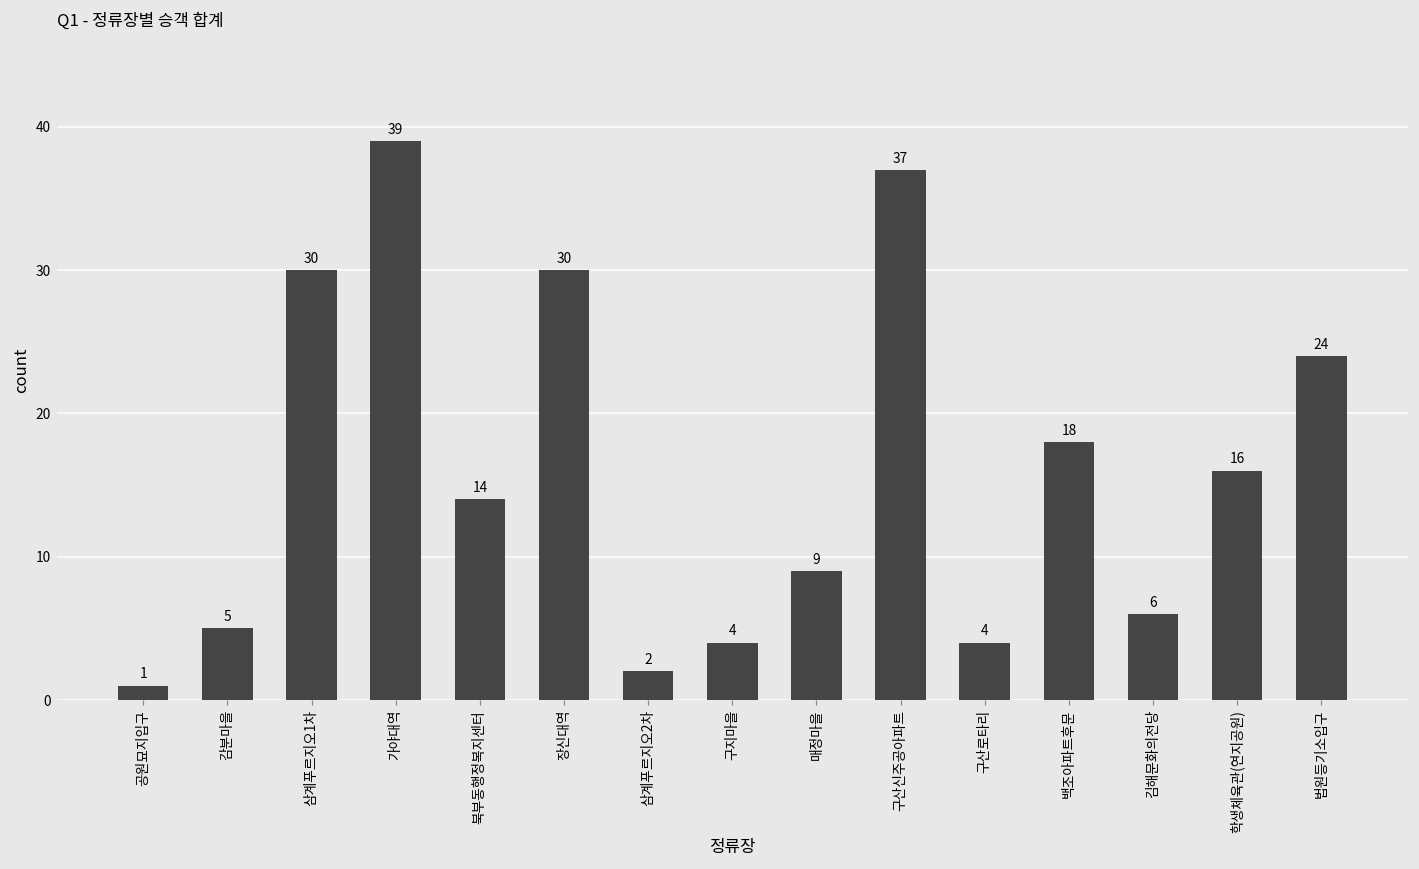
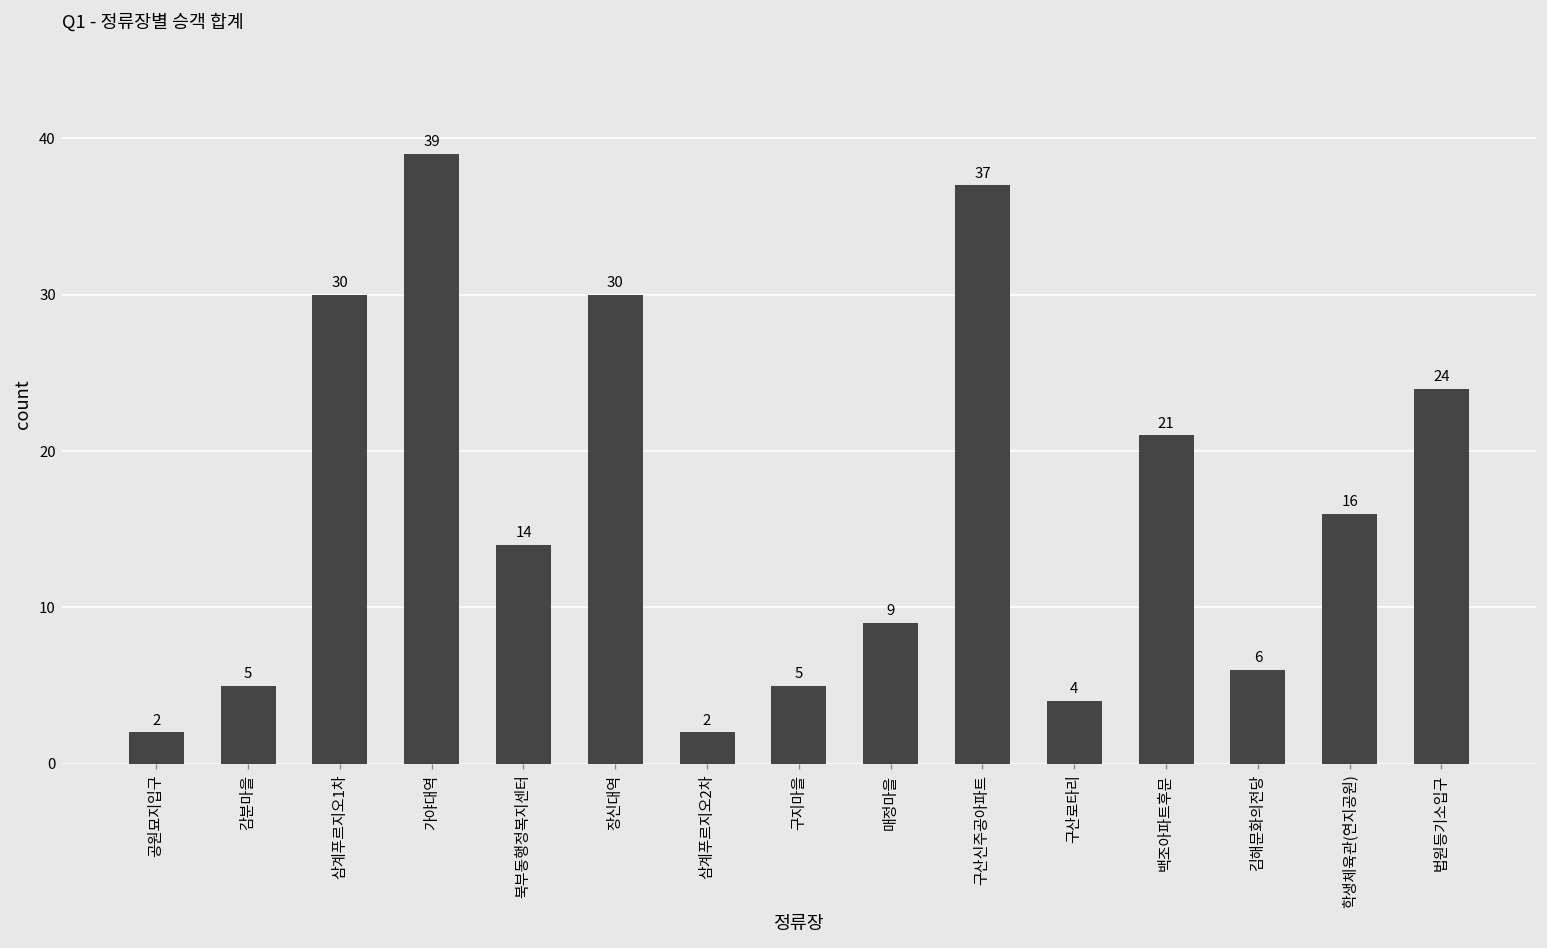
  {
-   "공원묘지입구": 1,
+   "공원묘지입구": 2,
    "감분마을": 5,
    "삼계푸르지오1차": 30,
    "가야대역": 39,
    "북부동행정복지센터": 14,
    "장신대역": 30,
    "삼계푸르지오2차": 2,
-   "구지마을": 4,
+   "구지마을": 5,
    "매정마을": 9,
    "구산신주공아파트": 37,
    "구산로타리": 4,
-   "백조아파트후문": 18,
+   "백조아파트후문": 21,
    "김해문화의전당": 6,
    "학생체육관(연지공원)": 16,
    "법원등기소입구": 24
  }
